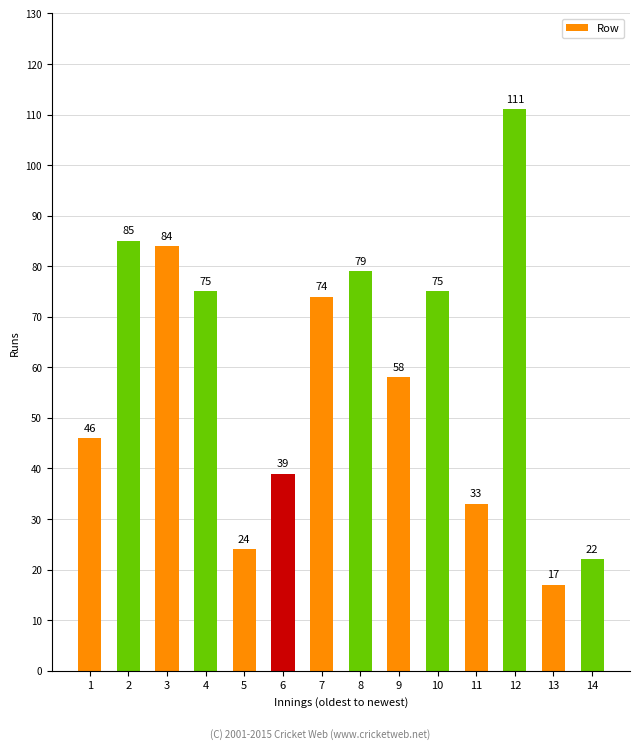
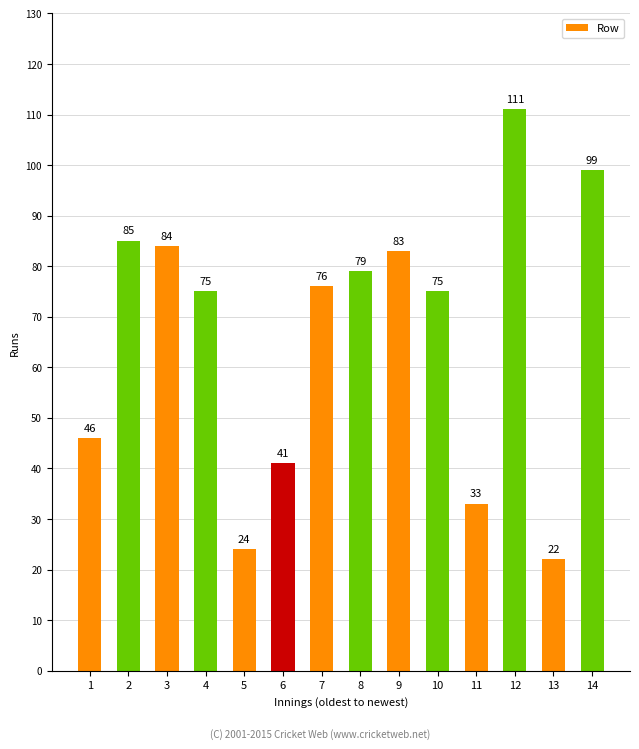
  {
    "1": 46,
    "2": 85,
    "3": 84,
    "4": 75,
    "5": 24,
-   "6": 39,
-   "7": 74,
+   "6": 41,
+   "7": 76,
    "8": 79,
-   "9": 58,
+   "9": 83,
    "10": 75,
    "11": 33,
    "12": 111,
-   "13": 17,
-   "14": 22
+   "13": 22,
+   "14": 99
  }
